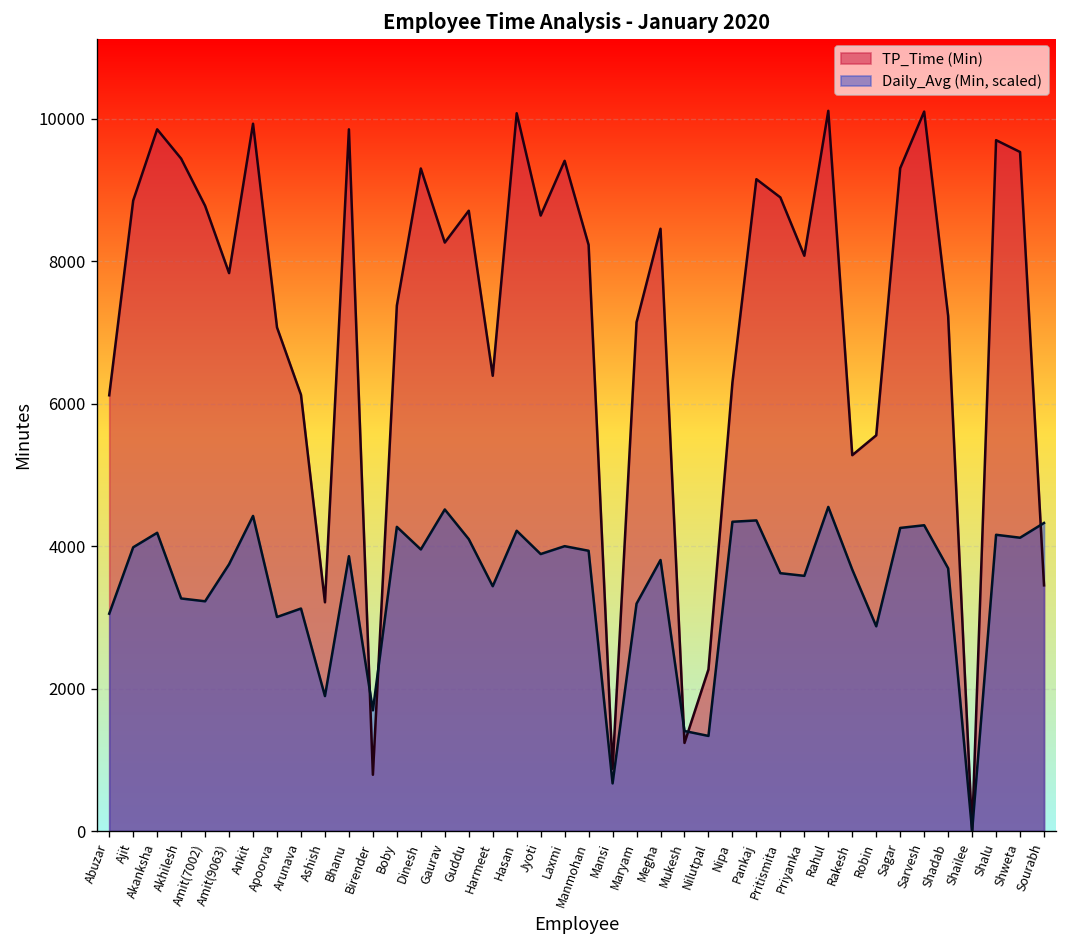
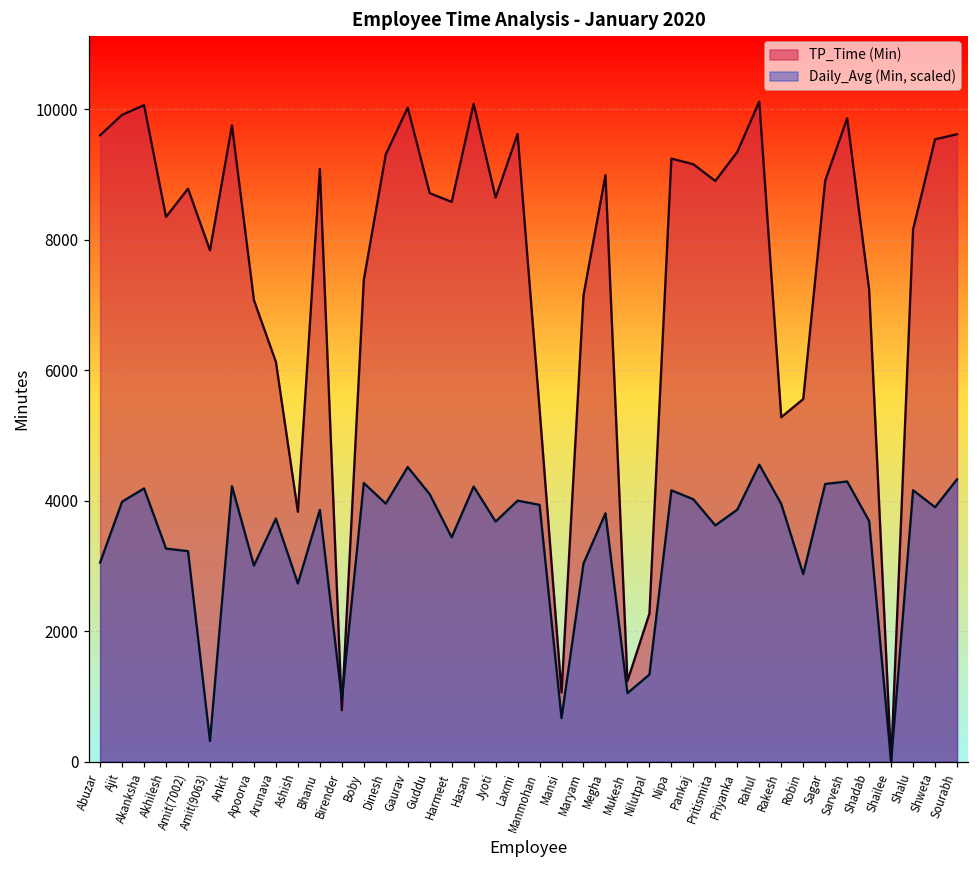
  {
    "TP_Time (Min)": {
-     "Abuzar": 6100,
-     "Ajit": 8900,
-     "Akanksha": 9900,
-     "Akhilesh": 9400,
+     "Abuzar": 9600,
+     "Ajit": 9900,
+     "Akanksha": 10100,
+     "Akhilesh": 8300,
      "Amit(7002)": 8800,
      "Amit(9063)": 7800,
-     "Ankit": 9900,
+     "Ankit": 9700,
      "Apoorva": 7100,
      "Arunava": 6100,
-     "Ashish": 3200,
-     "Bhanu": 9900,
+     "Ashish": 3800,
+     "Bhanu": 9100,
      "Birender": 800,
      "Boby": 7400,
      "Dinesh": 9300,
-     "Gaurav": 8300,
+     "Gaurav": 10000,
      "Guddu": 8700,
-     "Harmeet": 6400,
+     "Harmeet": 8600,
      "Hasan": 10100,
      "Jyoti": 8600,
-     "Laxmi": 9400,
-     "Manmohan": 8200,
-     "Mansi": 900,
+     "Laxmi": 9600,
+     "Manmohan": 5400,
+     "Mansi": 1100,
      "Maryam": 7100,
-     "Megha": 8500,
+     "Megha": 9000,
      "Mukesh": 1200,
      "Nilutpal": 2300,
-     "Nipa": 6300,
+     "Nipa": 9200,
      "Pankaj": 9200,
      "Pritismita": 8900,
-     "Priyanka": 8100,
+     "Priyanka": 9300,
      "Rahul": 10100,
      "Rakesh": 5300,
      "Robin": 5600,
-     "Sagar": 9300,
-     "Sarvesh": 10100,
+     "Sagar": 8900,
+     "Sarvesh": 9900,
      "Shadab": 7200,
-     "Shalu": 9700,
+     "Shalu": 8200,
      "Shweta": 9500,
-     "Sourabh": 3500
+     "Sourabh": 9600
    },
    "Daily_Avg (Min, scaled)": {
      "Abuzar": 3100,
      "Ajit": 4000,
      "Akanksha": 4200,
      "Akhilesh": 3300,
      "Amit(7002)": 3200,
-     "Amit(9063)": 3700,
-     "Ankit": 4400,
+     "Amit(9063)": 300,
+     "Ankit": 4200,
      "Apoorva": 3000,
-     "Arunava": 3100,
-     "Ashish": 1900,
+     "Arunava": 3700,
+     "Ashish": 2700,
      "Bhanu": 3900,
-     "Birender": 1700,
+     "Birender": 1000,
      "Boby": 4300,
      "Dinesh": 4000,
      "Gaurav": 4500,
      "Guddu": 4100,
      "Harmeet": 3400,
      "Hasan": 4200,
-     "Jyoti": 3900,
+     "Jyoti": 3700,
      "Laxmi": 4000,
      "Manmohan": 3900,
      "Mansi": 700,
-     "Maryam": 3200,
+     "Maryam": 3000,
      "Megha": 3800,
-     "Mukesh": 1400,
+     "Mukesh": 1100,
      "Nilutpal": 1300,
-     "Nipa": 4300,
-     "Pankaj": 4400,
+     "Nipa": 4200,
+     "Pankaj": 4000,
      "Pritismita": 3600,
-     "Priyanka": 3600,
+     "Priyanka": 3900,
      "Rahul": 4600,
-     "Rakesh": 3700,
+     "Rakesh": 4000,
      "Robin": 2900,
      "Sagar": 4300,
      "Sarvesh": 4300,
      "Shadab": 3700,
      "Shalu": 4200,
-     "Shweta": 4100,
+     "Shweta": 3900,
      "Sourabh": 4300
    }
  }
